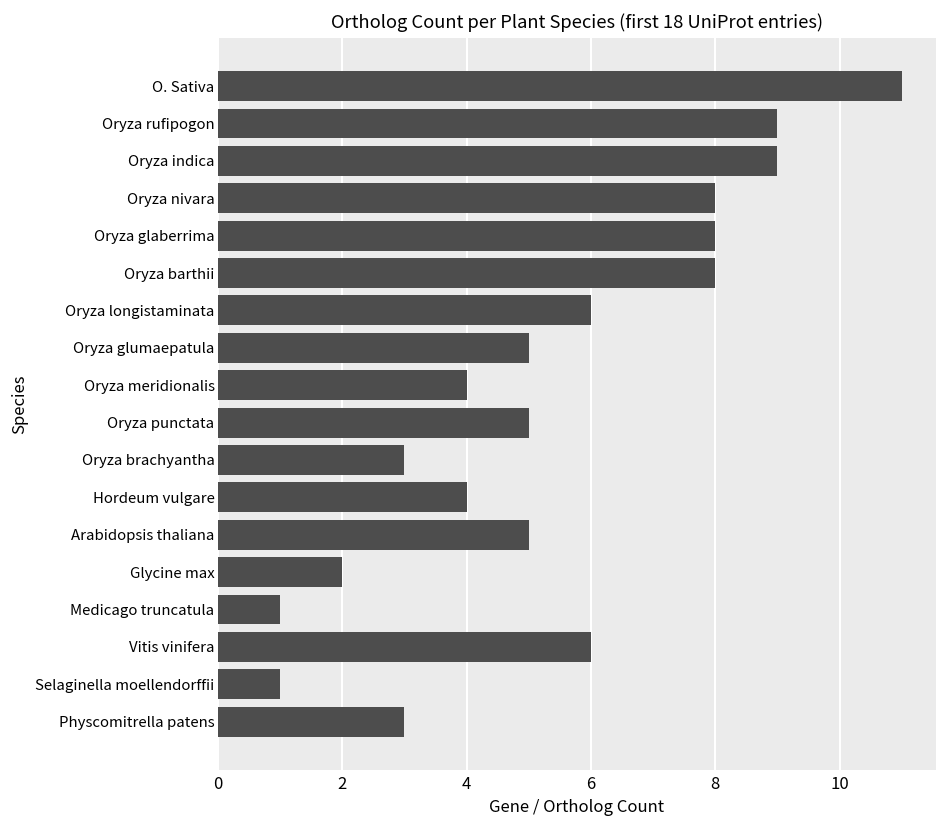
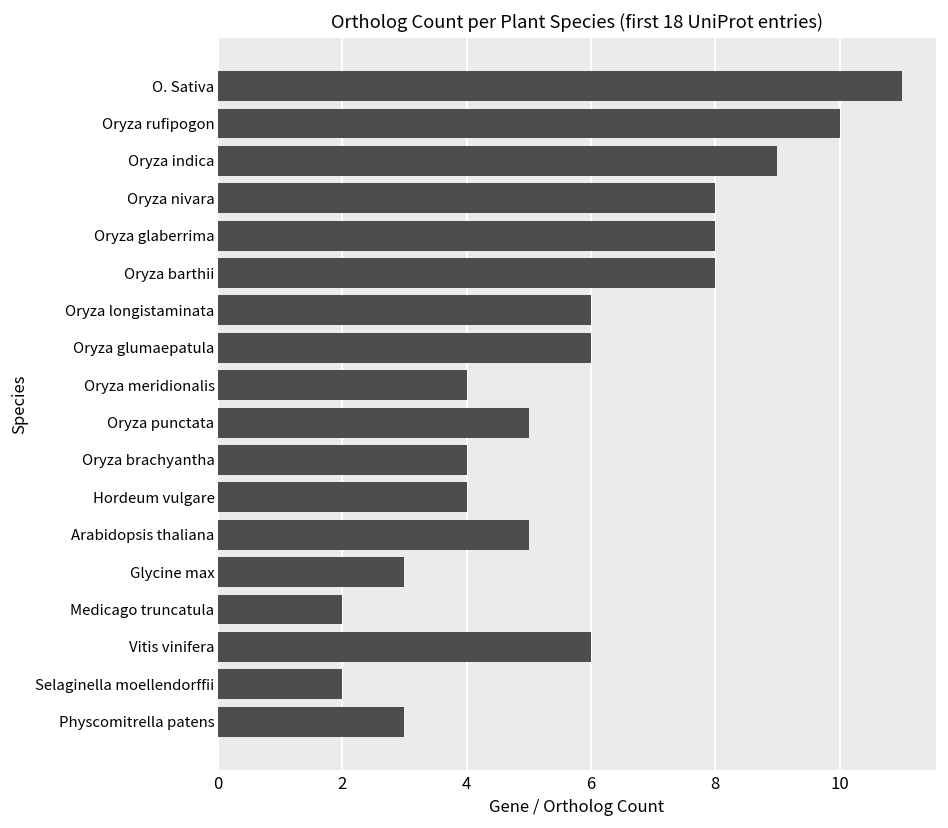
  {
    "O. Sativa": 11,
-   "Oryza rufipogon": 9,
+   "Oryza rufipogon": 10,
    "Oryza indica": 9,
    "Oryza nivara": 8,
    "Oryza glaberrima": 8,
    "Oryza barthii": 8,
    "Oryza longistaminata": 6,
-   "Oryza glumaepatula": 5,
+   "Oryza glumaepatula": 6,
    "Oryza meridionalis": 4,
    "Oryza punctata": 5,
-   "Oryza brachyantha": 3,
+   "Oryza brachyantha": 4,
    "Hordeum vulgare": 4,
    "Arabidopsis thaliana": 5,
-   "Glycine max": 2,
-   "Medicago truncatula": 1,
+   "Glycine max": 3,
+   "Medicago truncatula": 2,
    "Vitis vinifera": 6,
-   "Selaginella moellendorffii": 1,
+   "Selaginella moellendorffii": 2,
    "Physcomitrella patens": 3
  }
